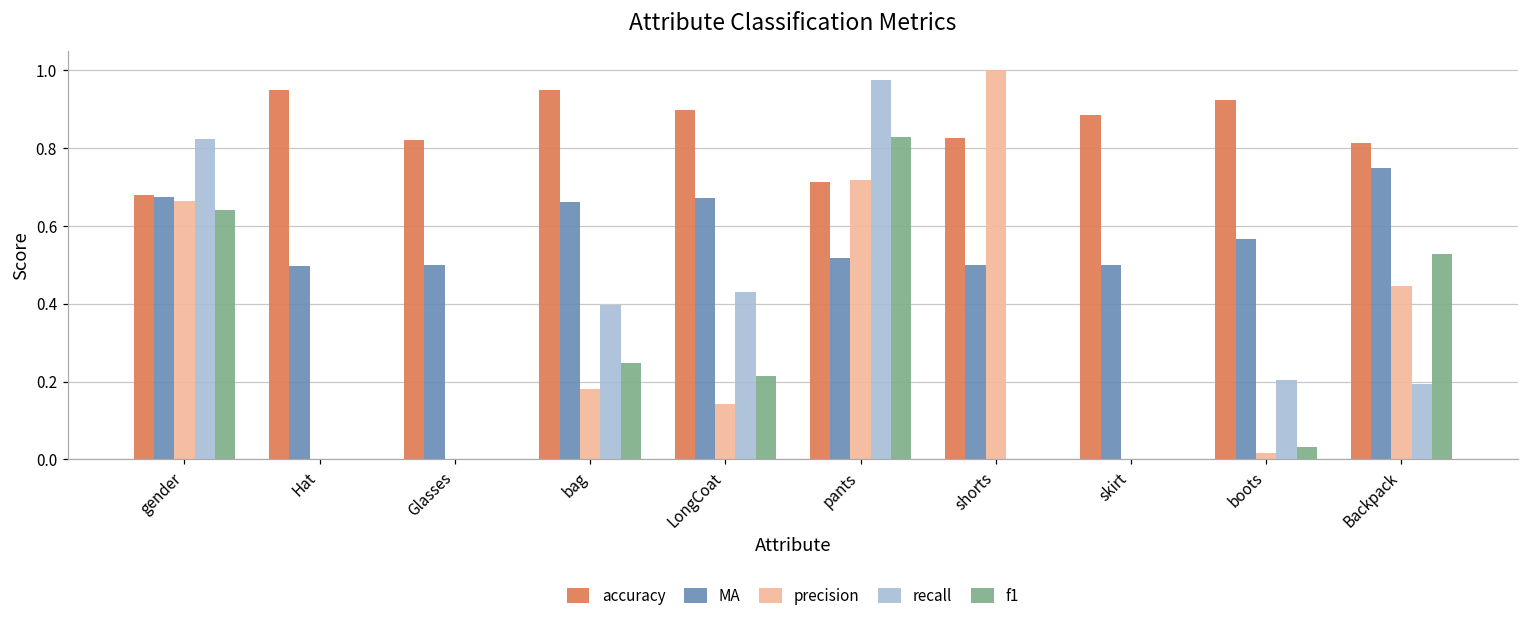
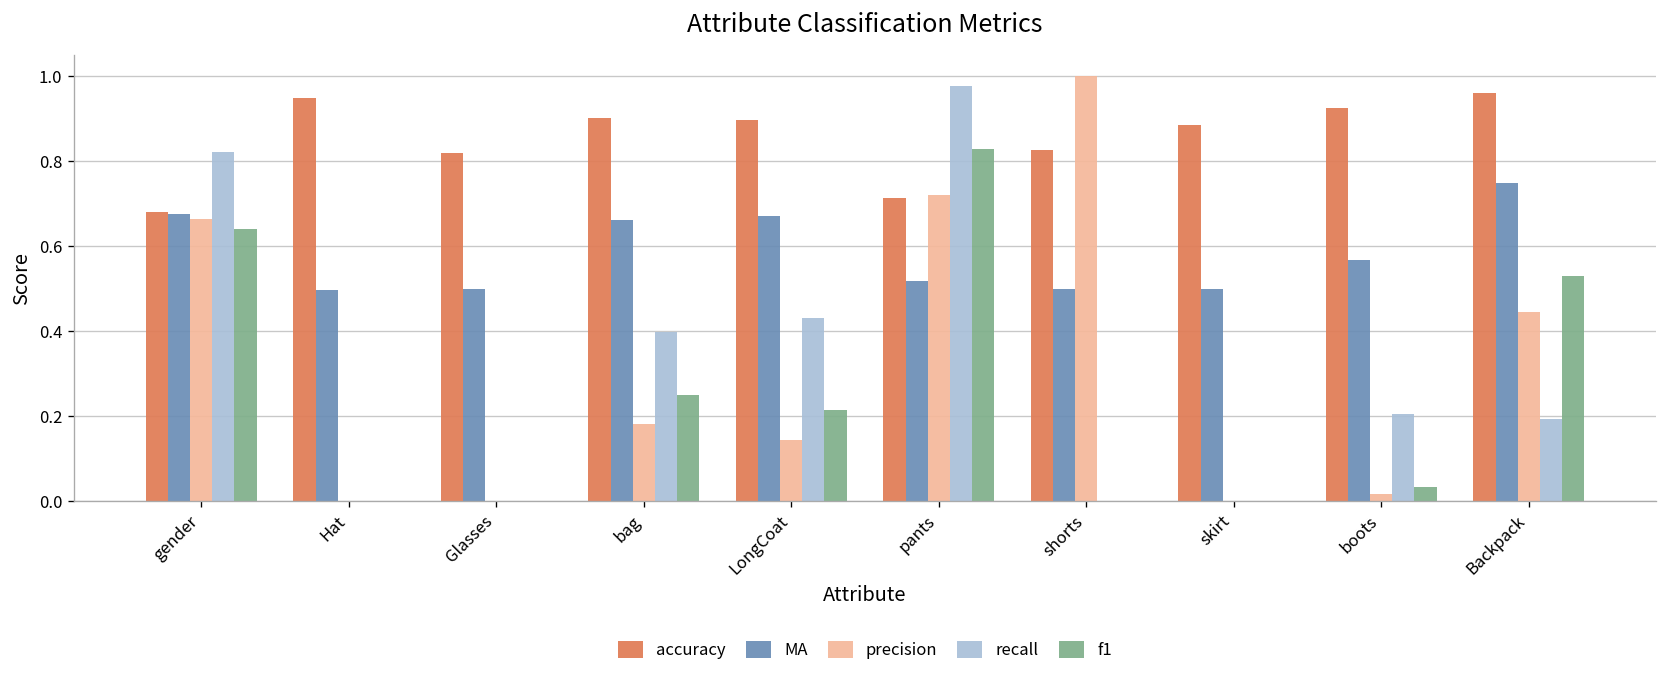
  {
    "accuracy": {
      "gender": 0.68,
      "Hat": 0.95,
      "Glasses": 0.82,
-     "bag": 0.95,
+     "bag": 0.90,
      "LongCoat": 0.90,
      "pants": 0.71,
      "shorts": 0.83,
      "skirt": 0.89,
      "boots": 0.92,
-     "Backpack": 0.81
+     "Backpack": 0.96
    },
    "precision": {
      "gender": 0.66,
      "Hat": 0.00,
      "Glasses": 0.00,
      "bag": 0.18,
      "LongCoat": 0.14,
      "pants": 0.72,
      "shorts": 1.00,
      "skirt": 0.00,
      "boots": 0.02,
      "Backpack": 0.45
    },
    "recall": {
      "gender": 0.82,
      "Hat": 0.00,
      "Glasses": 0.00,
      "bag": 0.40,
      "LongCoat": 0.43,
      "pants": 0.98,
      "skirt": 0.00,
      "boots": 0.20,
      "Backpack": 0.19
    }
  }
